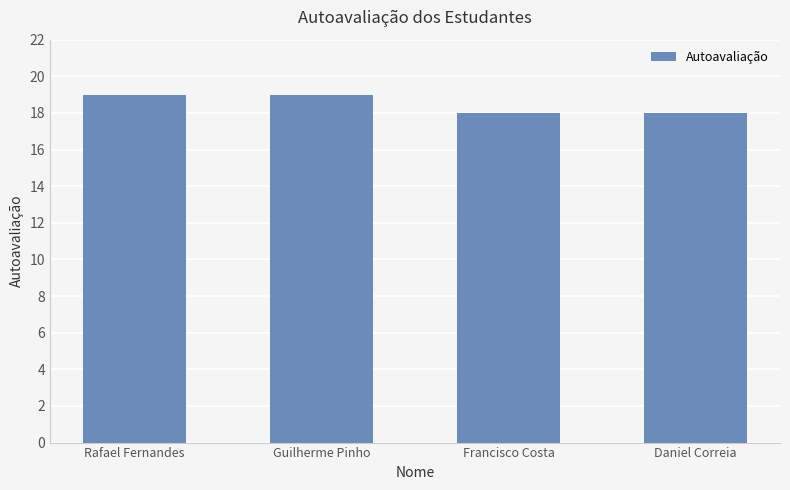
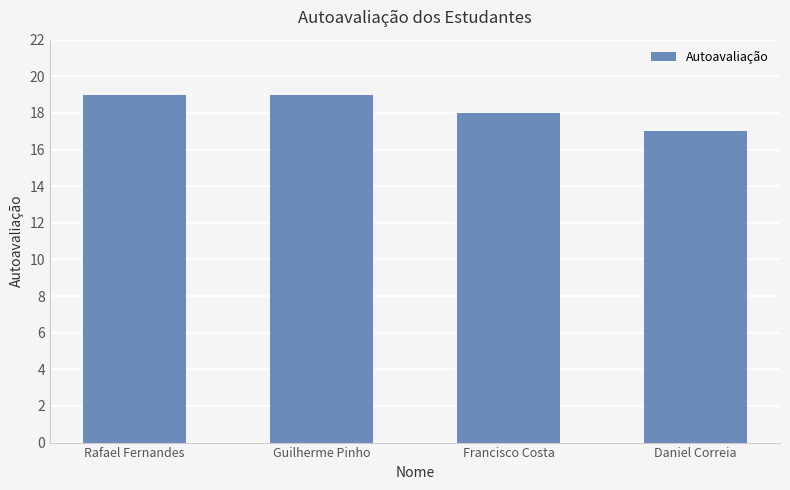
  {
    "Rafael Fernandes": 19,
    "Guilherme Pinho": 19,
    "Francisco Costa": 18,
-   "Daniel Correia": 18
+   "Daniel Correia": 17
  }
